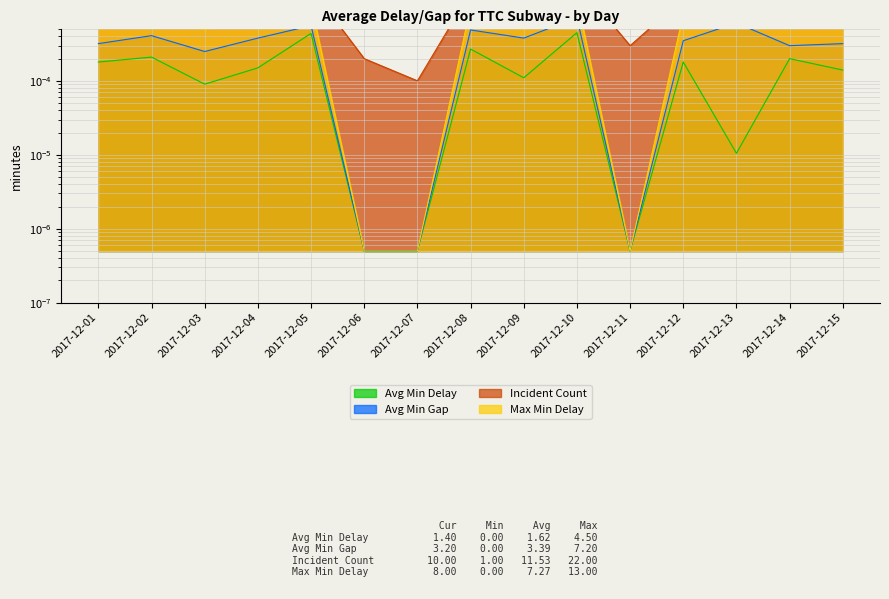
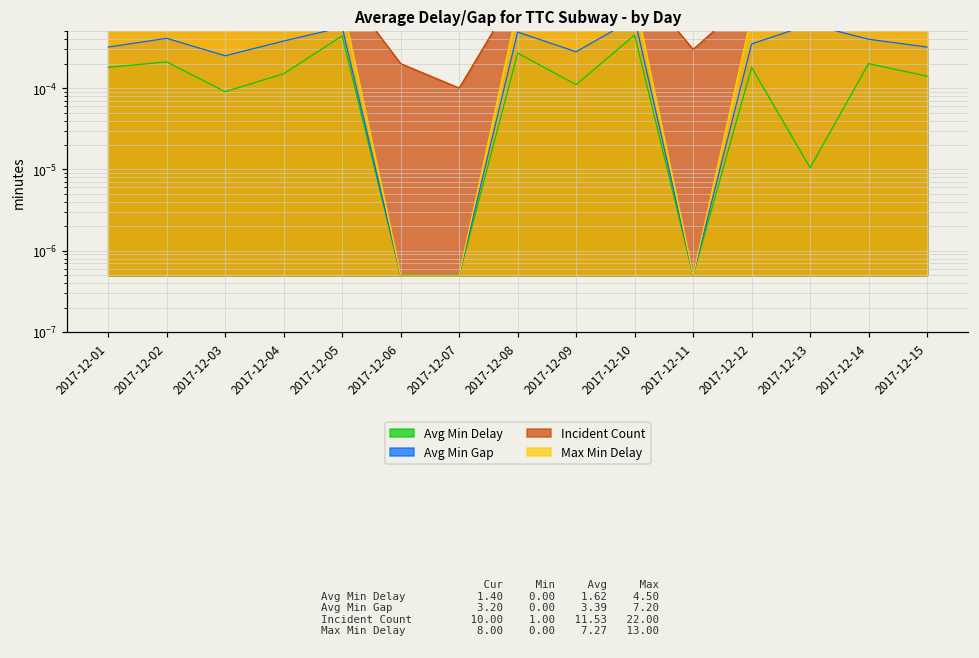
  {
    "Avg Min Delay": {
      "2017-12-01": 0.00018,
      "2017-12-02": 0.00021,
      "2017-12-03": 0.00009,
      "2017-12-04": 0.00015,
      "2017-12-05": 0.0004,
      "2017-12-08": 0.00027,
      "2017-12-09": 0.00011,
      "2017-12-10": 0.0005,
      "2017-12-12": 0.00018,
      "2017-12-13": 0.00001,
      "2017-12-14": 0.00020,
      "2017-12-15": 0.00014
    },
    "Avg Min Gap": {
      "2017-12-01": 0.00032,
      "2017-12-02": 0.0004,
      "2017-12-03": 0.00025,
      "2017-12-04": 0.0004,
      "2017-12-08": 0.0005,
-     "2017-12-09": 0.0004,
+     "2017-12-09": 0.00028,
      "2017-12-12": 0.0004,
-     "2017-12-14": 0.00030,
+     "2017-12-14": 0.0004,
      "2017-12-15": 0.00032
    },
    "Incident Count": {
      "2017-12-06": 0.00020,
      "2017-12-07": 0.00010,
      "2017-12-11": 0.00030
    },
    "Max Min Delay": {
      "2017-12-03": 0.0005,
      "2017-12-09": 0.0005
    }
  }
